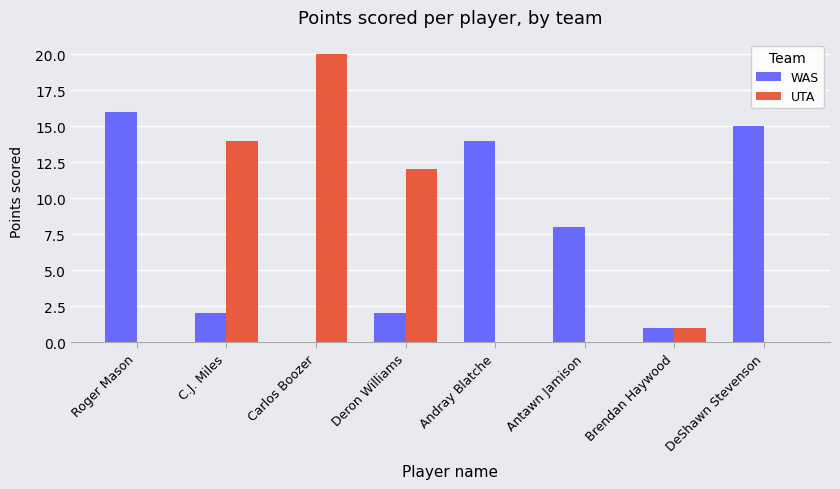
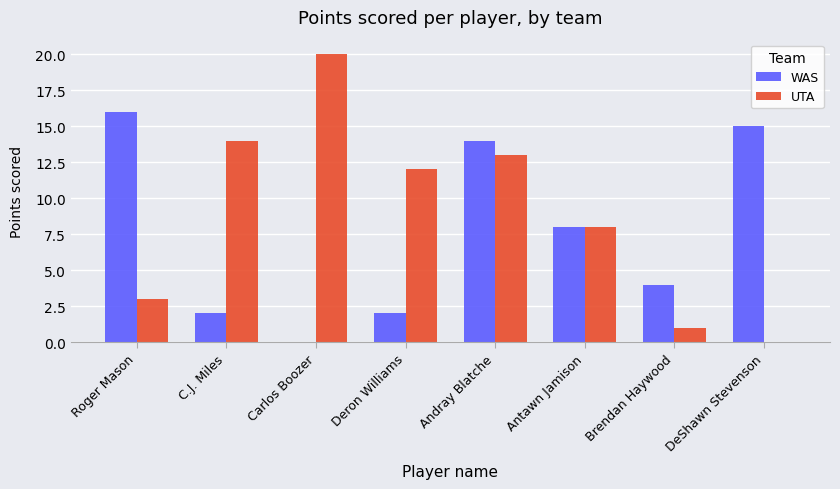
  {
    "WAS": {
      "Roger Mason": 16,
      "C.J. Miles": 2,
      "Carlos Boozer": 0,
      "Deron Williams": 2,
      "Andray Blatche": 14,
      "Antawn Jamison": 8,
-     "Brendan Haywood": 1,
+     "Brendan Haywood": 4,
      "DeShawn Stevenson": 15
    },
    "UTA": {
-     "Roger Mason": 0,
+     "Roger Mason": 3,
      "C.J. Miles": 14,
      "Carlos Boozer": 20,
      "Deron Williams": 12,
-     "Andray Blatche": 0,
-     "Antawn Jamison": 0,
+     "Andray Blatche": 13,
+     "Antawn Jamison": 8,
      "Brendan Haywood": 1,
      "DeShawn Stevenson": 0
    }
  }
